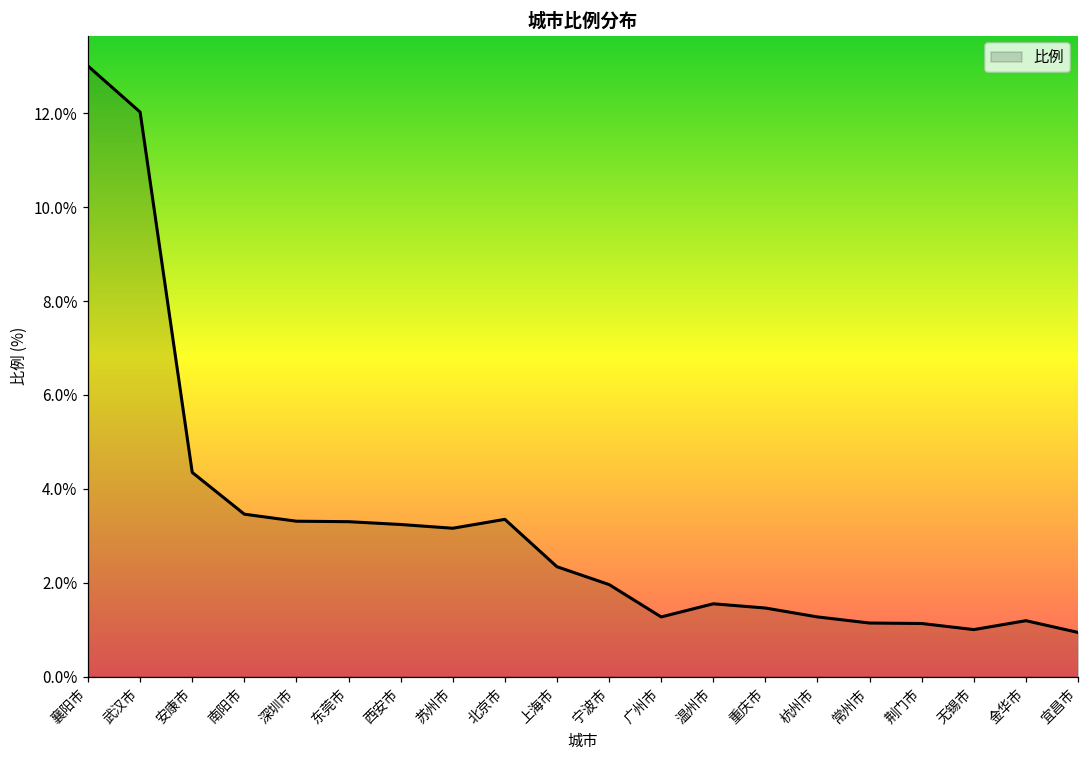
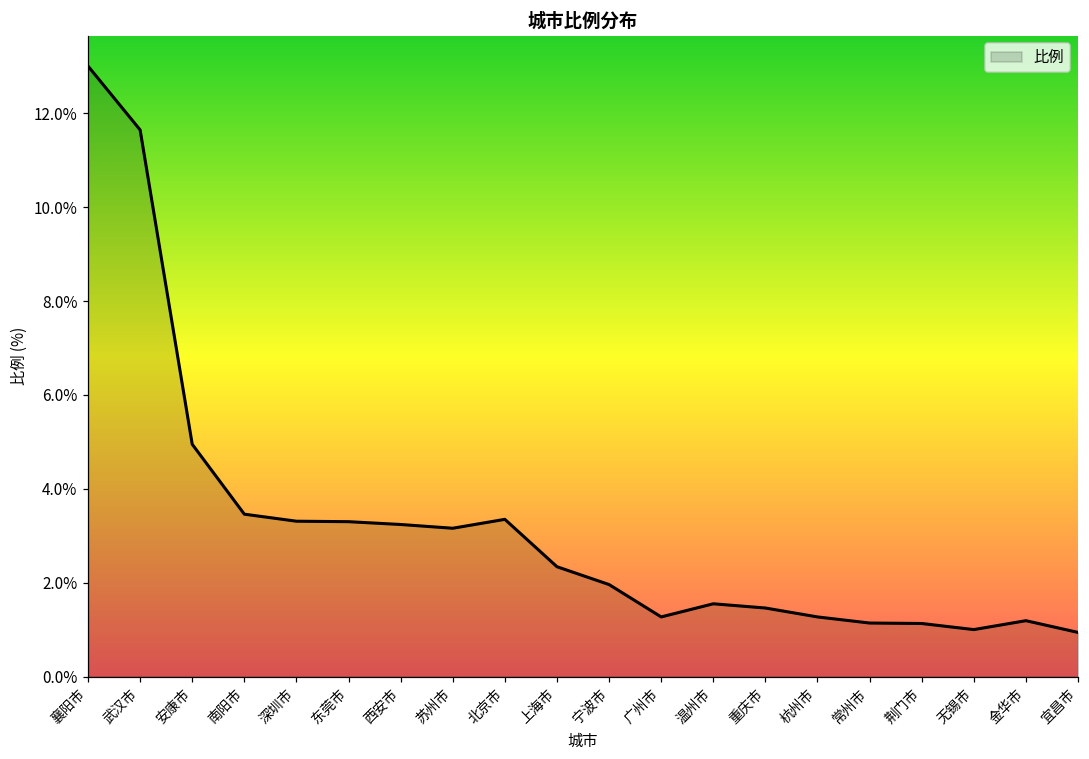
  {
    "襄阳市": "13.0%",
-   "武汉市": "12.0%",
-   "安康市": "4.4%",
+   "武汉市": "11.7%",
+   "安康市": "5.0%",
    "南阳市": "3.5%",
    "深圳市": "3.3%",
    "东莞市": "3.3%",
    "西安市": "3.2%",
    "苏州市": "3.2%",
    "北京市": "3.4%",
    "上海市": "2.3%",
    "宁波市": "2.0%",
    "广州市": "1.3%",
    "温州市": "1.6%",
    "重庆市": "1.5%",
    "杭州市": "1.3%",
    "常州市": "1.1%",
    "荆门市": "1.1%",
    "无锡市": "1.0%",
    "金华市": "1.2%",
    "宜昌市": "0.9%"
  }
